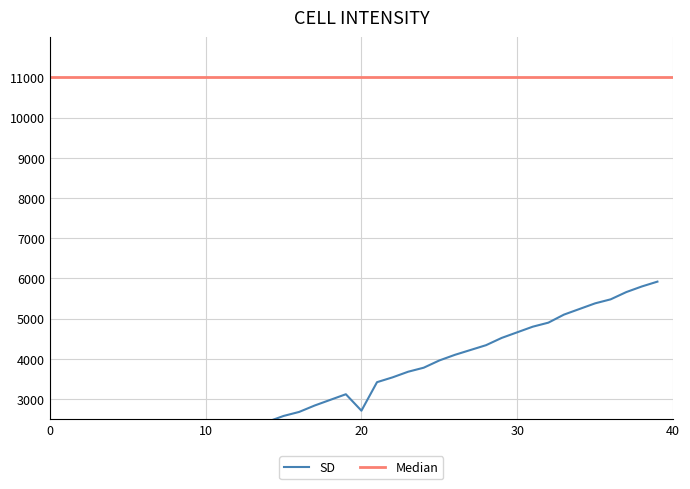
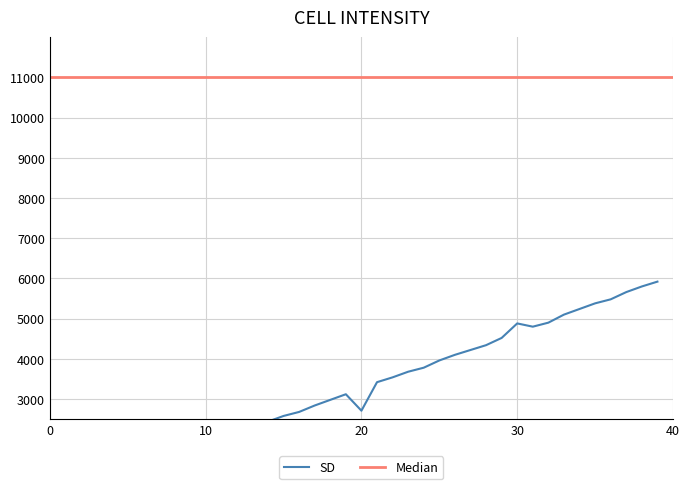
  {
    "20": 2700,
-   "30": 4700
+   "30": 4900
  }
